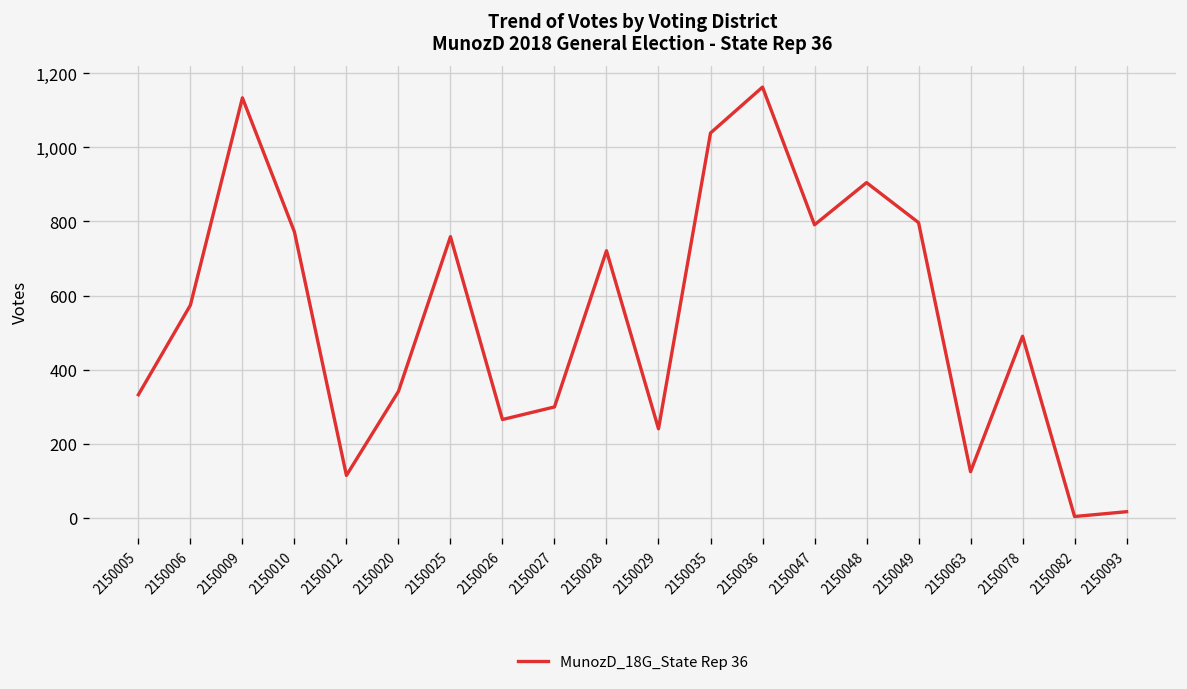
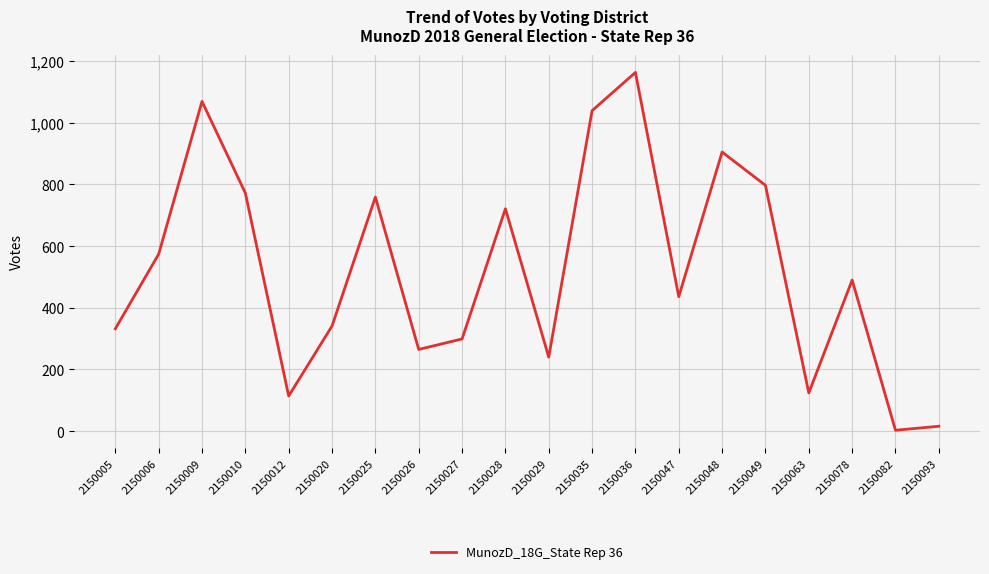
  {
    "2150005": "330",
    "2150006": "570",
-   "2150009": "1,130",
+   "2150009": "1,070",
    "2150010": "770",
    "2150012": "110",
    "2150020": "340",
    "2150025": "760",
    "2150026": "270",
    "2150027": "300",
    "2150028": "720",
    "2150029": "240",
    "2150035": "1,040",
    "2150036": "1,160",
-   "2150047": "790",
+   "2150047": "440",
    "2150048": "910",
    "2150049": "800",
    "2150063": "120",
    "2150078": "490",
    "2150082": "0",
    "2150093": "20"
  }
